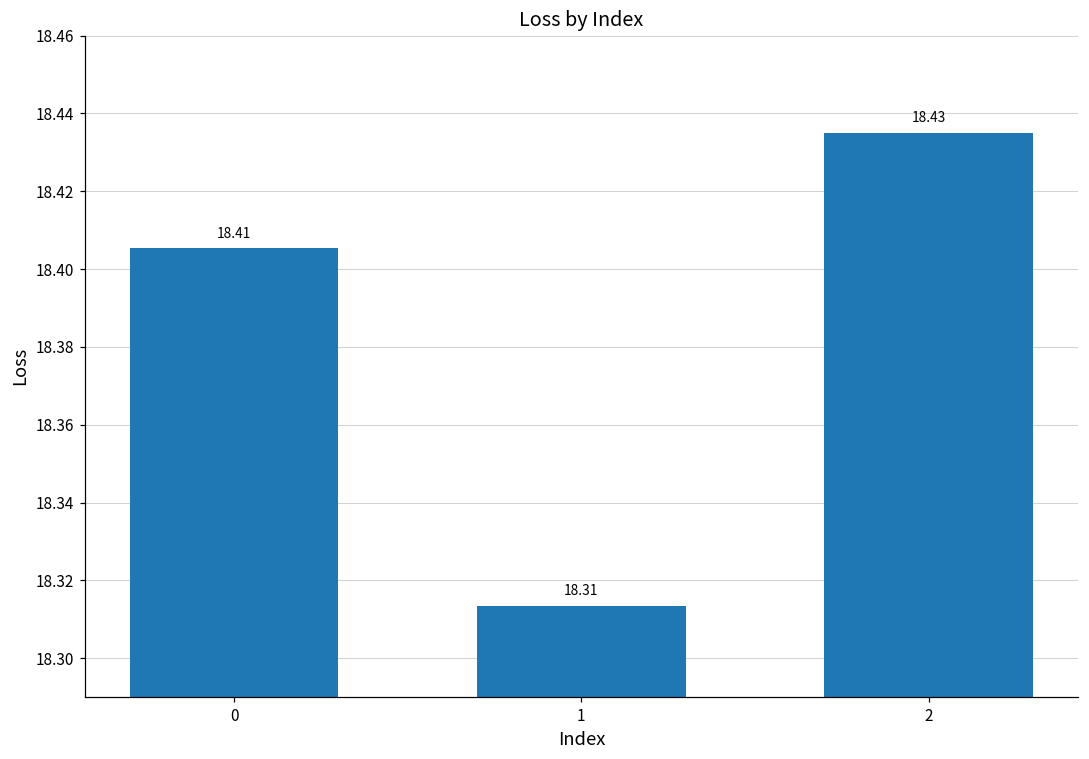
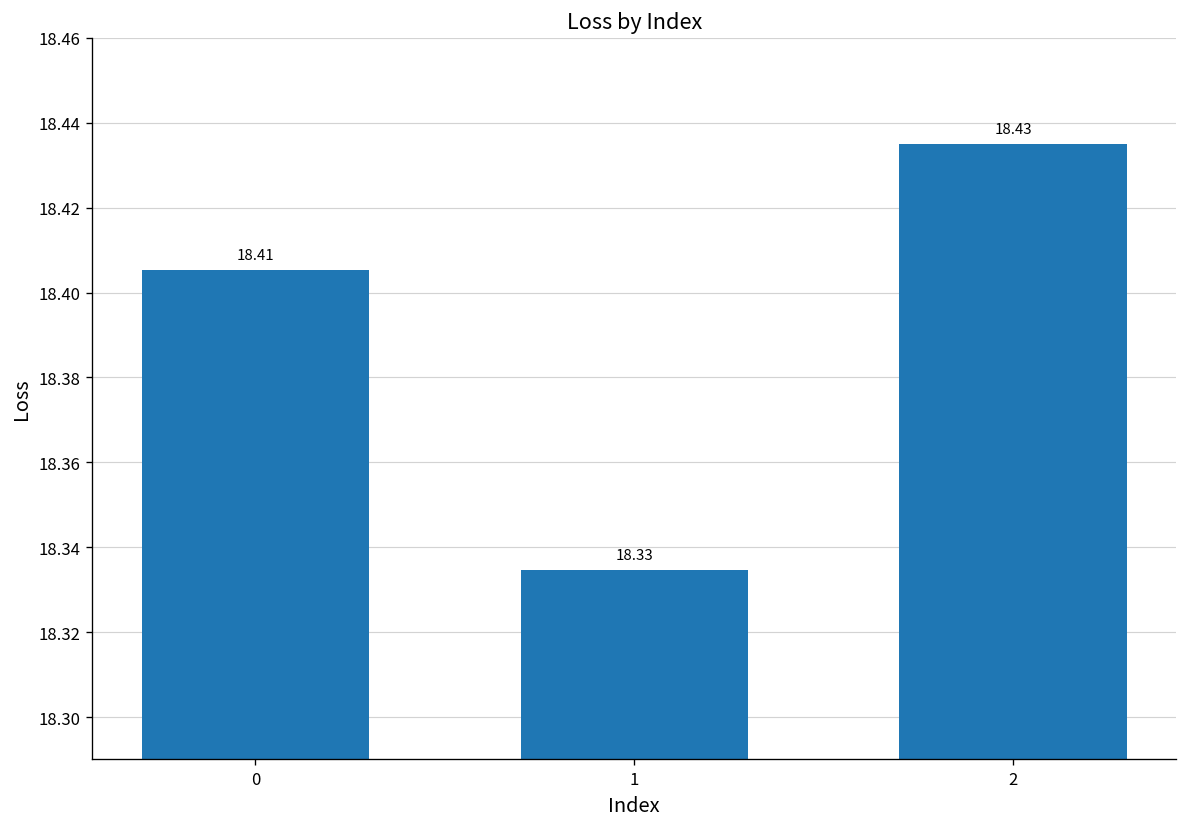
  {
    "0": 18.41,
-   "1": 18.31,
+   "1": 18.33,
    "2": 18.43
  }
